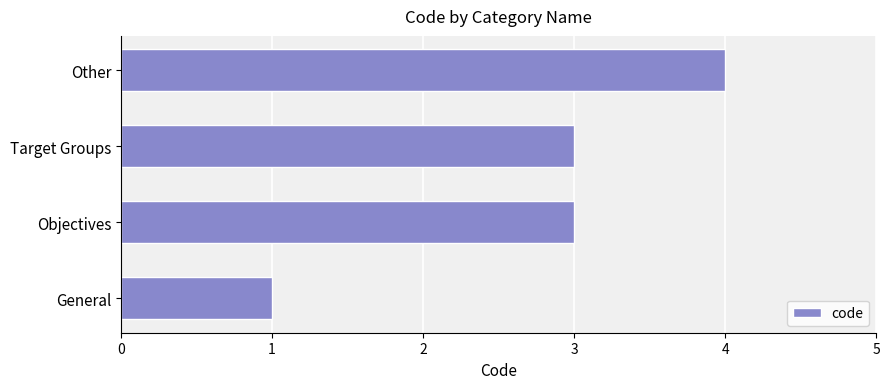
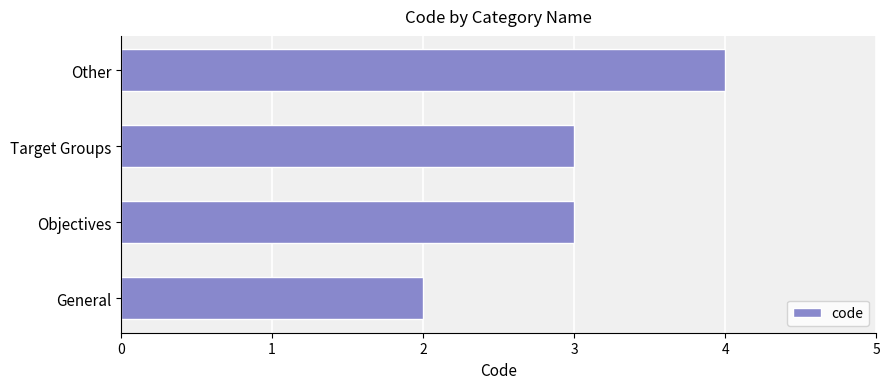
  {
    "Other": 4,
    "Target Groups": 3,
    "Objectives": 3,
-   "General": 1
+   "General": 2
  }
